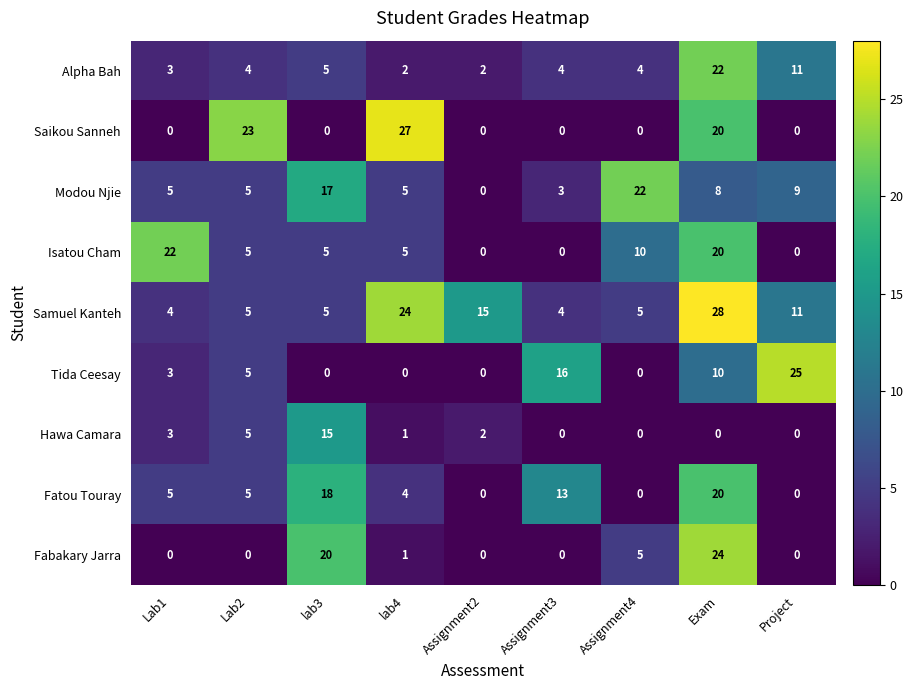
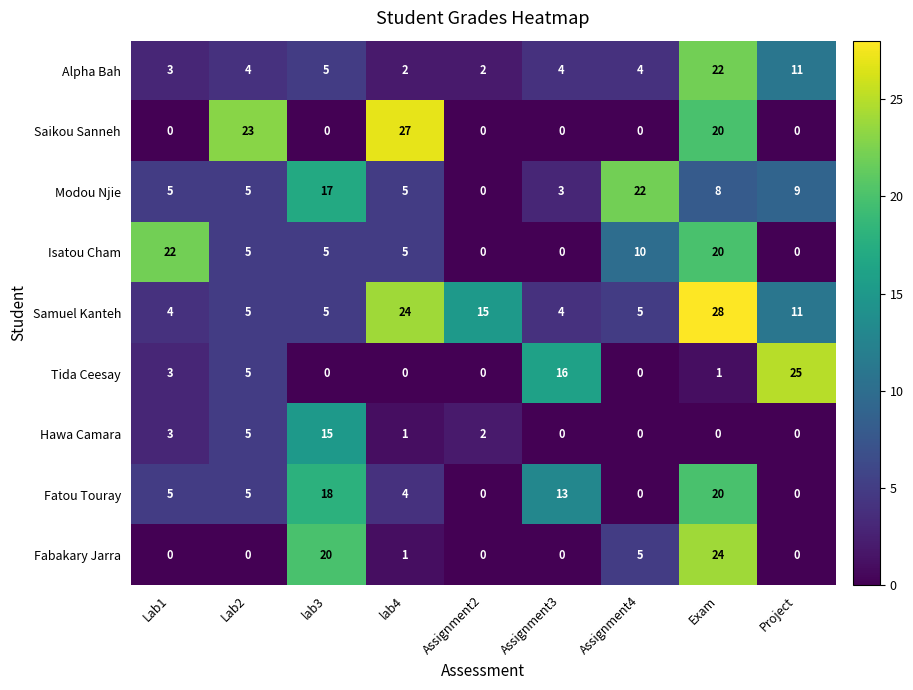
  {
    "Alpha Bah": {
      "Lab1": 3,
      "Lab2": 4,
      "lab3": 5,
      "lab4": 2,
      "Assignment2": 2,
      "Assignment3": 4,
      "Assignment4": 4,
      "Exam": 22,
      "Project": 11
    },
    "Saikou Sanneh": {
      "Lab1": 0,
      "Lab2": 23,
      "lab3": 0,
      "lab4": 27,
      "Assignment2": 0,
      "Assignment3": 0,
      "Assignment4": 0,
      "Exam": 20,
      "Project": 0
    },
    "Modou Njie": {
      "Lab1": 5,
      "Lab2": 5,
      "lab3": 17,
      "lab4": 5,
      "Assignment2": 0,
      "Assignment3": 3,
      "Assignment4": 22,
      "Exam": 8,
      "Project": 9
    },
    "Isatou Cham": {
      "Lab1": 22,
      "Lab2": 5,
      "lab3": 5,
      "lab4": 5,
      "Assignment2": 0,
      "Assignment3": 0,
      "Assignment4": 10,
      "Exam": 20,
      "Project": 0
    },
    "Samuel Kanteh": {
      "Lab1": 4,
      "Lab2": 5,
      "lab3": 5,
      "lab4": 24,
      "Assignment2": 15,
      "Assignment3": 4,
      "Assignment4": 5,
      "Exam": 28,
      "Project": 11
    },
    "Tida Ceesay": {
      "Lab1": 3,
      "Lab2": 5,
      "lab3": 0,
      "lab4": 0,
      "Assignment2": 0,
      "Assignment3": 16,
      "Assignment4": 0,
-     "Exam": 10,
+     "Exam": 1,
      "Project": 25
    },
    "Hawa Camara": {
      "Lab1": 3,
      "Lab2": 5,
      "lab3": 15,
      "lab4": 1,
      "Assignment2": 2,
      "Assignment3": 0,
      "Assignment4": 0,
      "Exam": 0,
      "Project": 0
    },
    "Fatou Touray": {
      "Lab1": 5,
      "Lab2": 5,
      "lab3": 18,
      "lab4": 4,
      "Assignment2": 0,
      "Assignment3": 13,
      "Assignment4": 0,
      "Exam": 20,
      "Project": 0
    },
    "Fabakary Jarra": {
      "Lab1": 0,
      "Lab2": 0,
      "lab3": 20,
      "lab4": 1,
      "Assignment2": 0,
      "Assignment3": 0,
      "Assignment4": 5,
      "Exam": 24,
      "Project": 0
    }
  }
